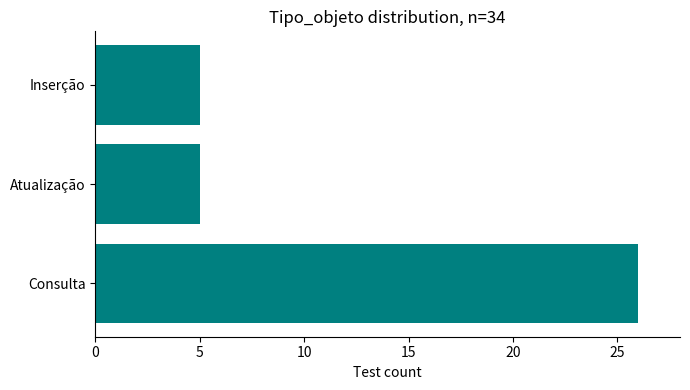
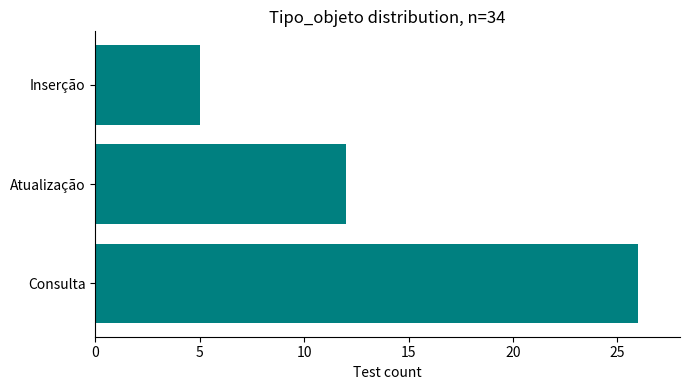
  {
    "Inserção": 5,
-   "Atualização": 5,
+   "Atualização": 12,
    "Consulta": 26
  }
